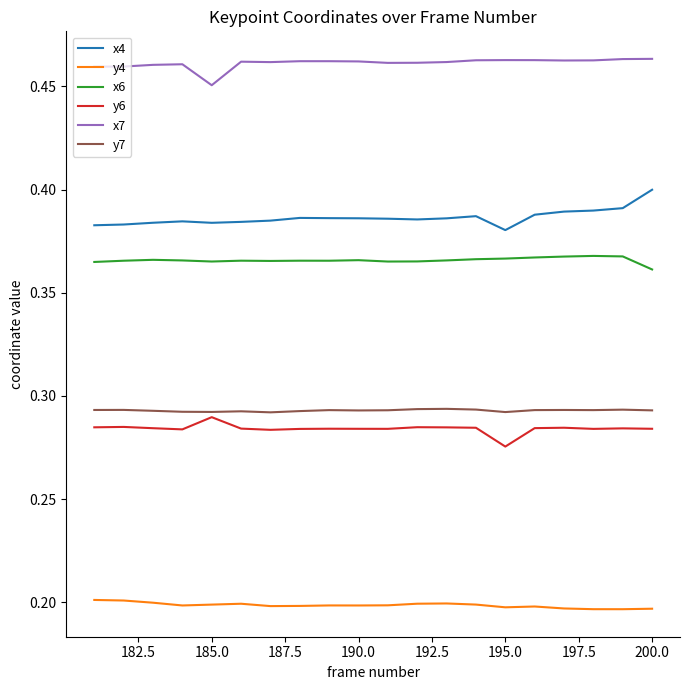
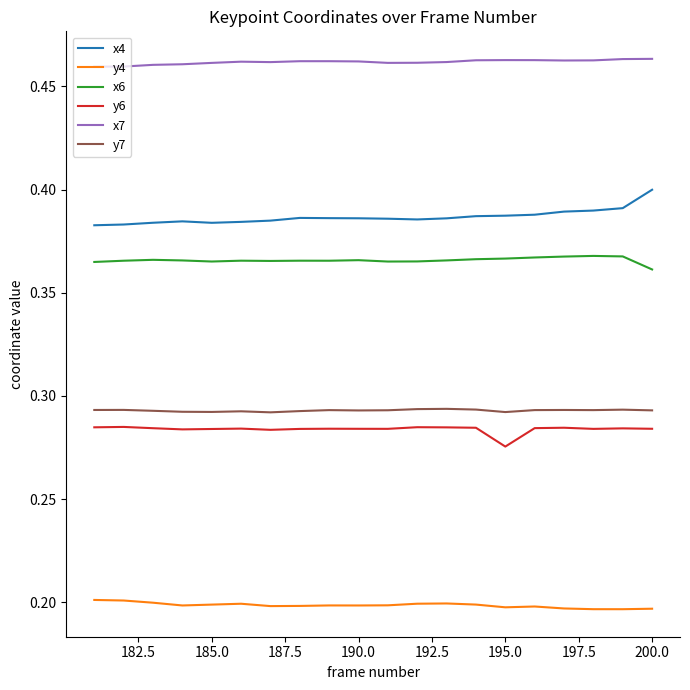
  {
    "x4": {
      "185.0": 0.384,
      "190.0": 0.386,
-     "195.0": 0.380,
+     "195.0": 0.387,
      "200.0": 0.400
    },
    "y4": {
      "185.0": 0.199,
      "190.0": 0.198,
      "195.0": 0.198,
      "200.0": 0.197
    },
    "x6": {
      "185.0": 0.365,
      "190.0": 0.366,
      "195.0": 0.367,
      "200.0": 0.361
    },
    "y6": {
-     "185.0": 0.290,
+     "185.0": 0.284,
      "190.0": 0.284,
      "195.0": 0.275,
      "200.0": 0.284
    },
    "x7": {
-     "185.0": 0.451,
+     "185.0": 0.461,
      "190.0": 0.462,
      "195.0": 0.463,
      "200.0": 0.463
    },
    "y7": {
      "185.0": 0.292,
      "190.0": 0.293,
      "195.0": 0.292,
      "200.0": 0.293
    }
  }
